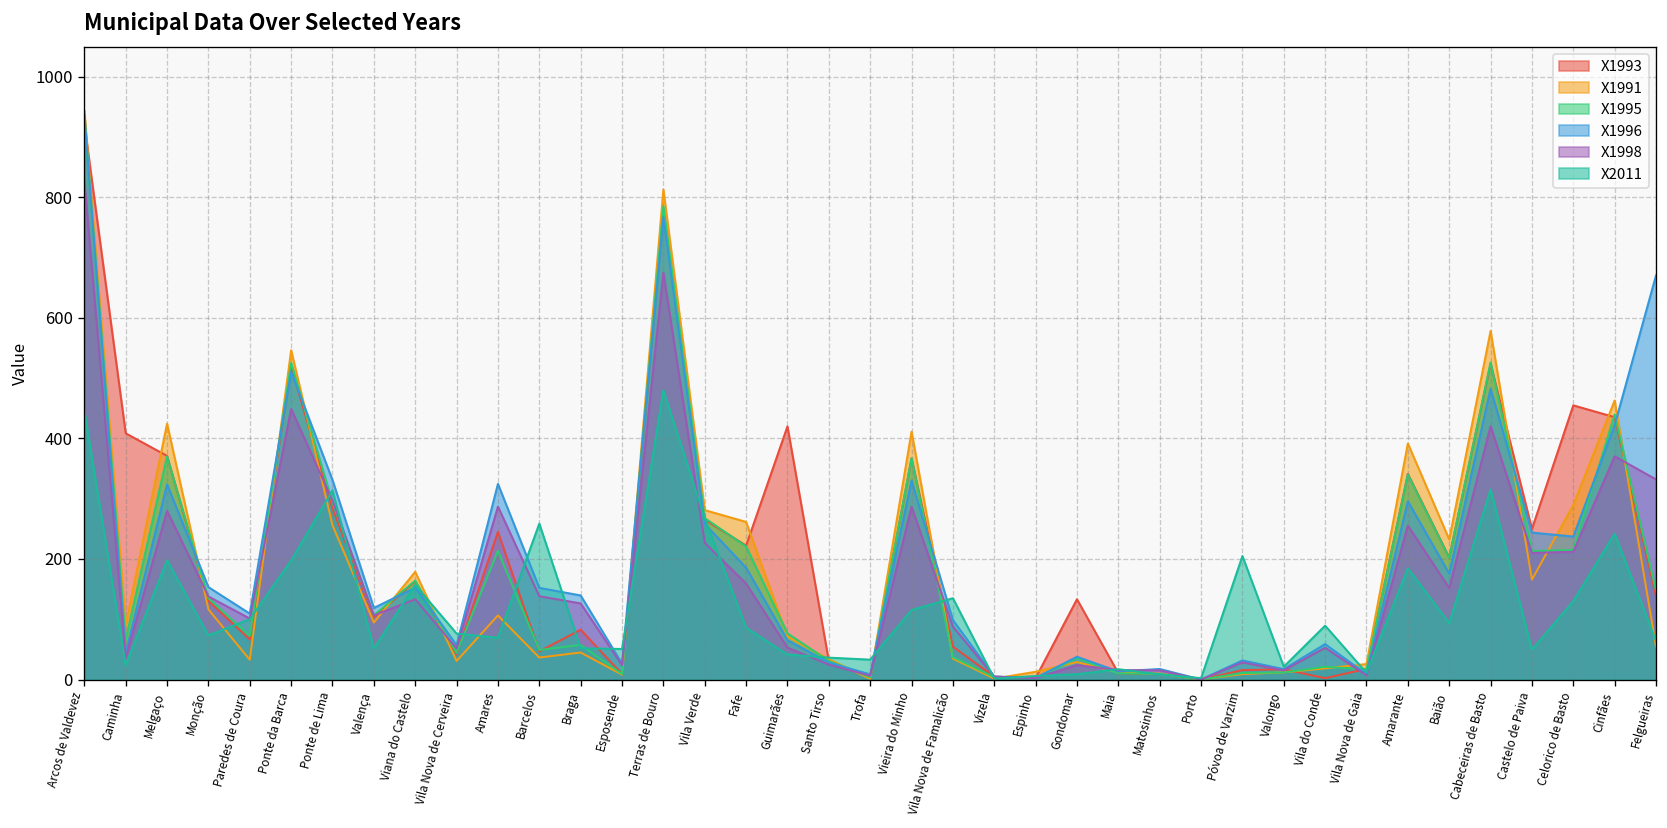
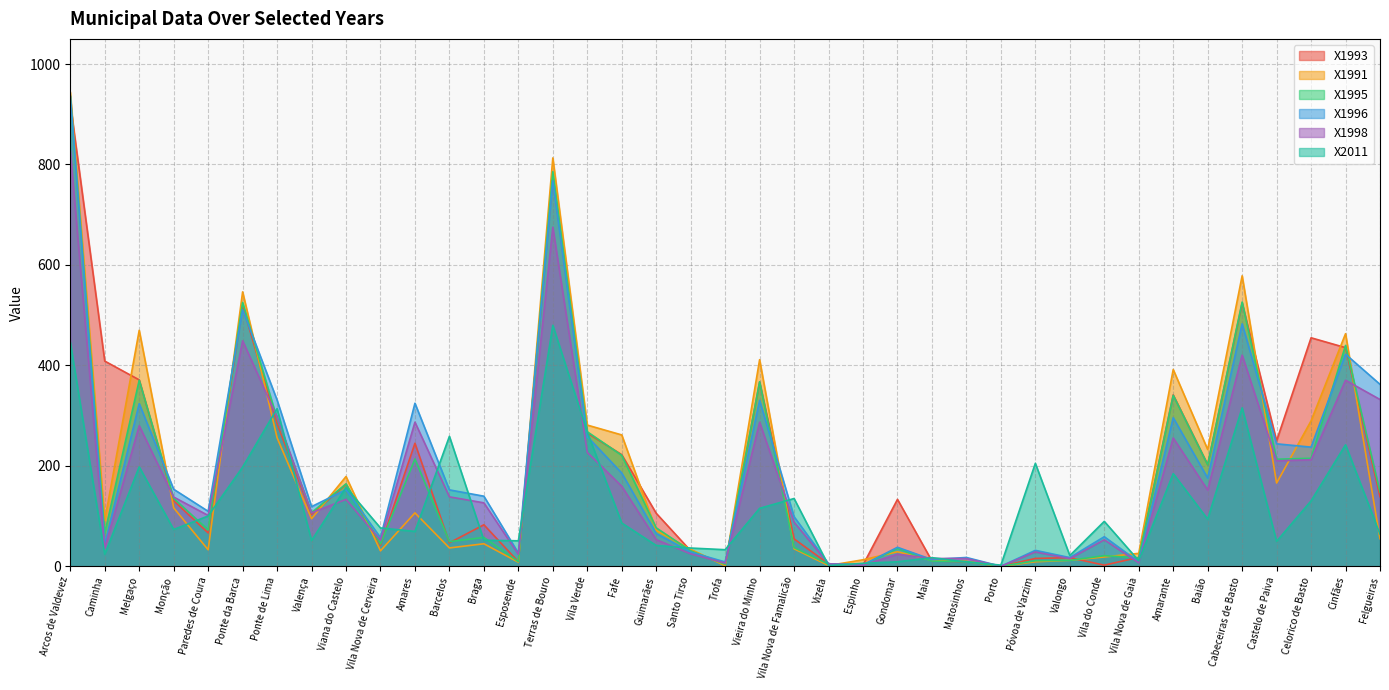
  {
    "X1993": {
      "Arcos de Valdevez": 920,
      "Caminha": 410,
      "Paredes de Coura": 70,
      "Ponte da Barca": 520,
      "Ponte de Lima": 280,
      "Amares": 240,
      "Braga": 80,
      "Terras de Bouro": 780,
-     "Guimarães": 420,
+     "Guimarães": 110,
      "Vila Nova de Famalicão": 50,
      "Gondomar": 130,
      "Vila do Conde": 0,
      "Castelo de Paiva": 250,
      "Celorico de Basto": 450,
      "Felgueiras": 140
    },
    "X1991": {
      "Arcos de Valdevez": 940,
      "Caminha": 90,
-     "Melgaço": 420,
+     "Melgaço": 470,
      "Monção": 120,
      "Paredes de Coura": 30,
      "Ponte da Barca": 550,
      "Ponte de Lima": 260,
      "Valença": 90,
      "Viana do Castelo": 180,
      "Vila Nova de Cerveira": 30,
      "Amares": 110,
      "Barcelos": 40,
      "Braga": 40,
      "Terras de Bouro": 810,
      "Vila Verde": 280,
      "Fafe": 260,
      "Guimarães": 70,
      "Vieira do Minho": 410,
      "Espinho": 10,
      "Vila Nova de Gaia": 30,
      "Amarante": 390,
      "Baião": 230,
      "Cabeceiras de Basto": 580,
      "Castelo de Paiva": 170,
      "Celorico de Basto": 290,
      "Cinfães": 460,
      "Felgueiras": 50
    },
    "X1996": {
      "Caminha": 40,
      "Melgaço": 320,
      "Monção": 150,
      "Paredes de Coura": 110,
      "Ponte da Barca": 510,
      "Ponte de Lima": 330,
      "Valença": 120,
      "Vila Nova de Cerveira": 60,
      "Amares": 320,
      "Barcelos": 150,
      "Braga": 140,
      "Terras de Bouro": 770,
      "Vila Verde": 260,
      "Fafe": 190,
      "Guimarães": 70,
      "Vieira do Minho": 330,
      "Vila Nova de Famalicão": 100,
      "Vila do Conde": 60,
      "Amarante": 300,
      "Baião": 180,
      "Cabeceiras de Basto": 480,
      "Castelo de Paiva": 240,
      "Celorico de Basto": 240,
      "Cinfães": 420,
-     "Felgueiras": 670
+     "Felgueiras": 360
    },
    "X1998": {
      "Arcos de Valdevez": 830,
      "Caminha": 40,
      "Melgaço": 280,
      "Ponte da Barca": 450,
      "Viana do Castelo": 130,
      "Vila Nova de Cerveira": 50,
      "Amares": 290,
      "Barcelos": 140,
      "Braga": 130,
      "Terras de Bouro": 680,
      "Vila Verde": 230,
      "Fafe": 160,
      "Guimarães": 50,
      "Vieira do Minho": 290,
      "Vila Nova de Famalicão": 90,
      "Vila do Conde": 50,
      "Amarante": 260,
      "Baião": 150,
      "Cabeceiras de Basto": 420,
      "Cinfães": 370,
      "Felgueiras": 330
    }
  }
